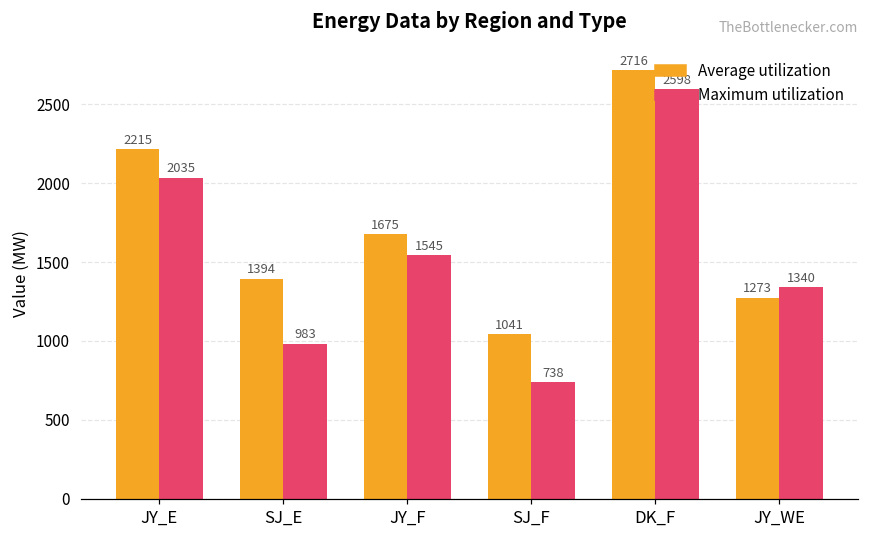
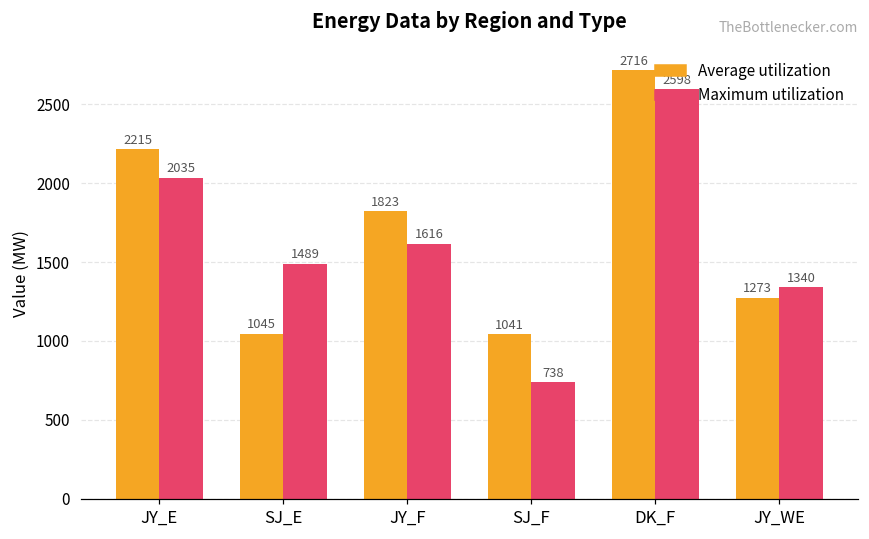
  {
    "Average utilization": {
      "JY_E": 2215,
-     "SJ_E": 1394,
-     "JY_F": 1675,
+     "SJ_E": 1045,
+     "JY_F": 1823,
      "SJ_F": 1041,
      "DK_F": 2716,
      "JY_WE": 1273
    },
    "Maximum utilization": {
      "JY_E": 2035,
-     "SJ_E": 983,
-     "JY_F": 1545,
+     "SJ_E": 1489,
+     "JY_F": 1616,
      "SJ_F": 738,
      "DK_F": 2598,
      "JY_WE": 1340
    }
  }
